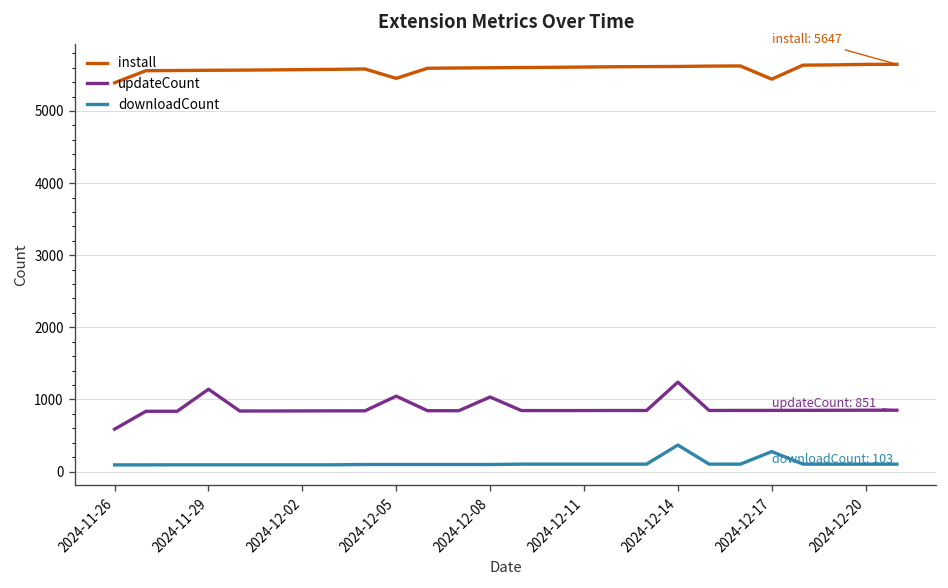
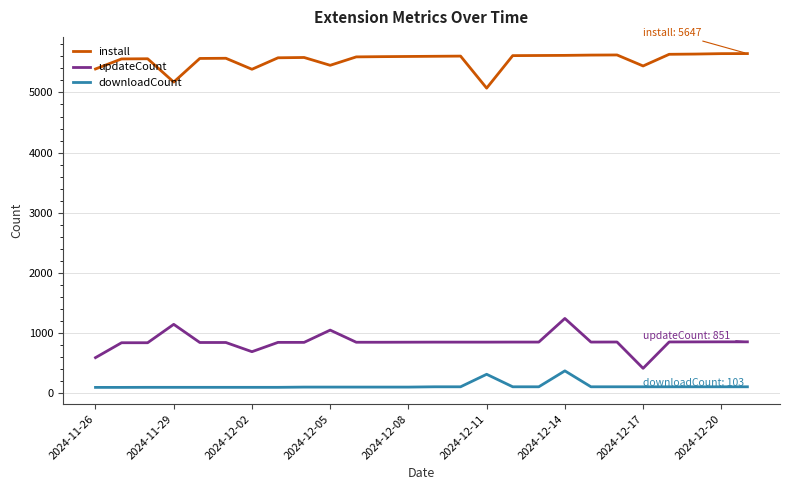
  {
    "install": {
      "2024-11-26": 5400,
-     "2024-11-29": 5600,
-     "2024-12-02": 5600,
+     "2024-11-29": 5200,
+     "2024-12-02": 5400,
      "2024-12-05": 5500,
      "2024-12-08": 5600,
-     "2024-12-11": 5600,
+     "2024-12-11": 5100,
      "2024-12-14": 5600,
      "2024-12-17": 5400
    },
    "updateCount": {
      "2024-11-26": 600,
      "2024-11-29": 1100,
-     "2024-12-02": 800,
+     "2024-12-02": 700,
      "2024-12-05": 1000,
-     "2024-12-08": 1000,
+     "2024-12-08": 800,
      "2024-12-11": 800,
      "2024-12-14": 1200,
-     "2024-12-17": 800
+     "2024-12-17": 400
    },
    "downloadCount": {
      "2024-11-26": 100,
      "2024-11-29": 100,
      "2024-12-02": 100,
      "2024-12-05": 100,
      "2024-12-08": 100,
-     "2024-12-11": 100,
+     "2024-12-11": 300,
      "2024-12-14": 400,
-     "2024-12-17": 300
+     "2024-12-17": 100
    }
  }
